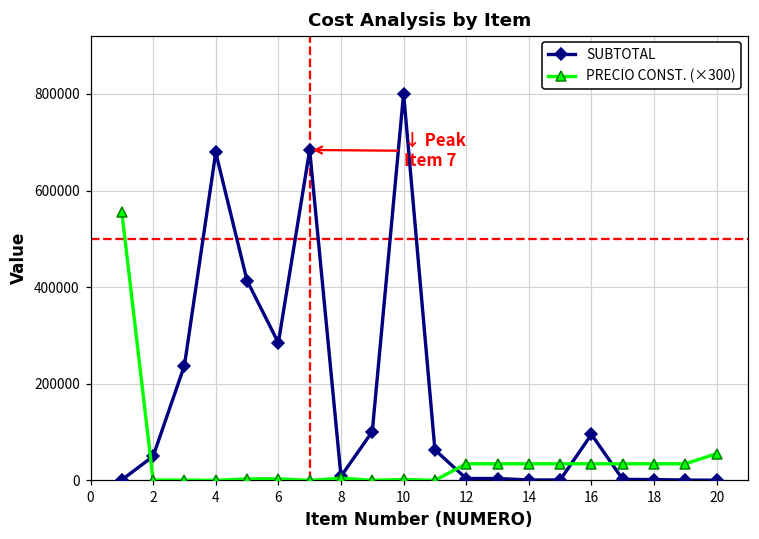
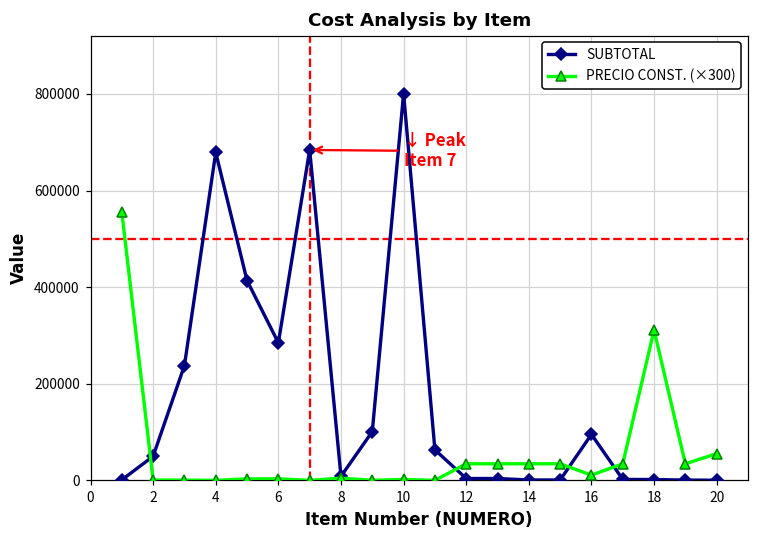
  {
    "SUBTOTAL": {
      "2": 50000,
      "4": 680000,
      "6": 280000,
      "10": 800000,
      "12": 0,
      "14": 0,
      "16": 100000,
      "18": 0,
      "20": 0
    },
    "PRECIO CONST. (×300)": {
      "2": 0,
      "4": 0,
      "6": 0,
      "10": 0,
      "12": 30000,
      "14": 30000,
-     "16": 30000,
-     "18": 30000,
+     "16": 10000,
+     "18": 310000,
      "20": 60000
    }
  }
